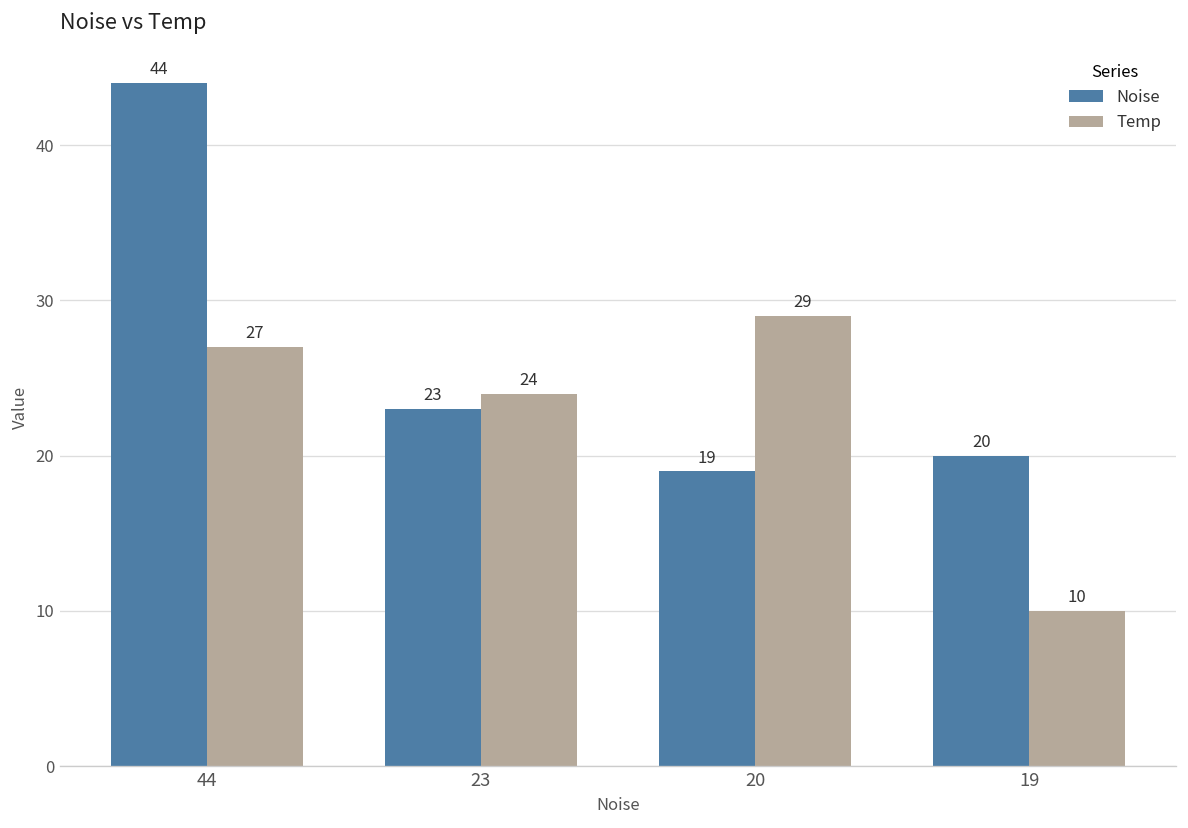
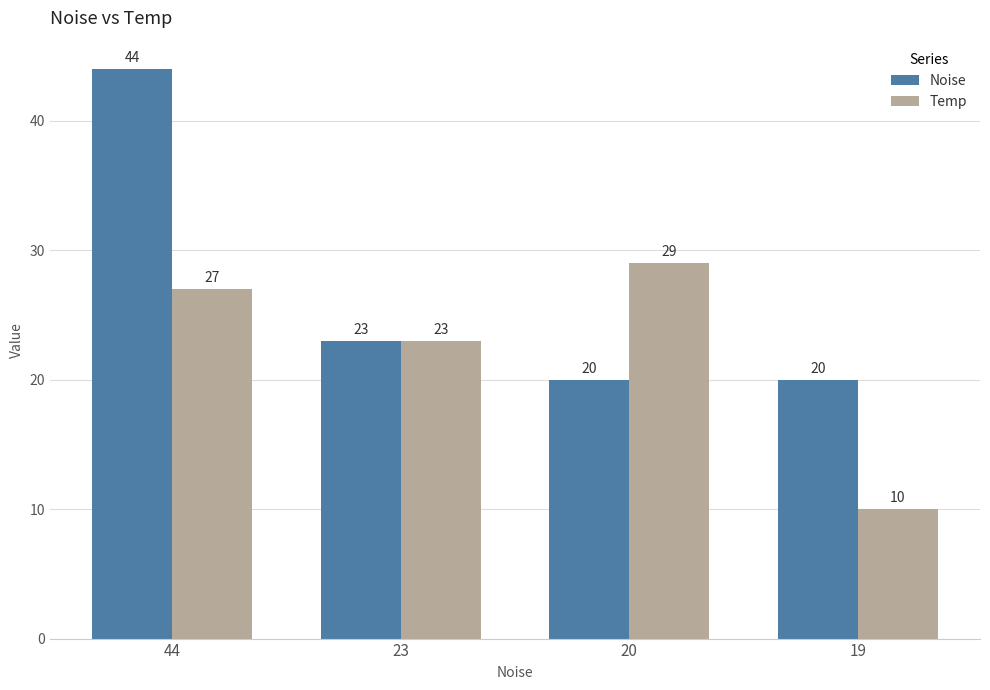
  {
    "Noise": {
      "44": 44,
      "23": 23,
-     "20": 19,
+     "20": 20,
      "19": 20
    },
    "Temp": {
      "44": 27,
-     "23": 24,
+     "23": 23,
      "20": 29,
      "19": 10
    }
  }
